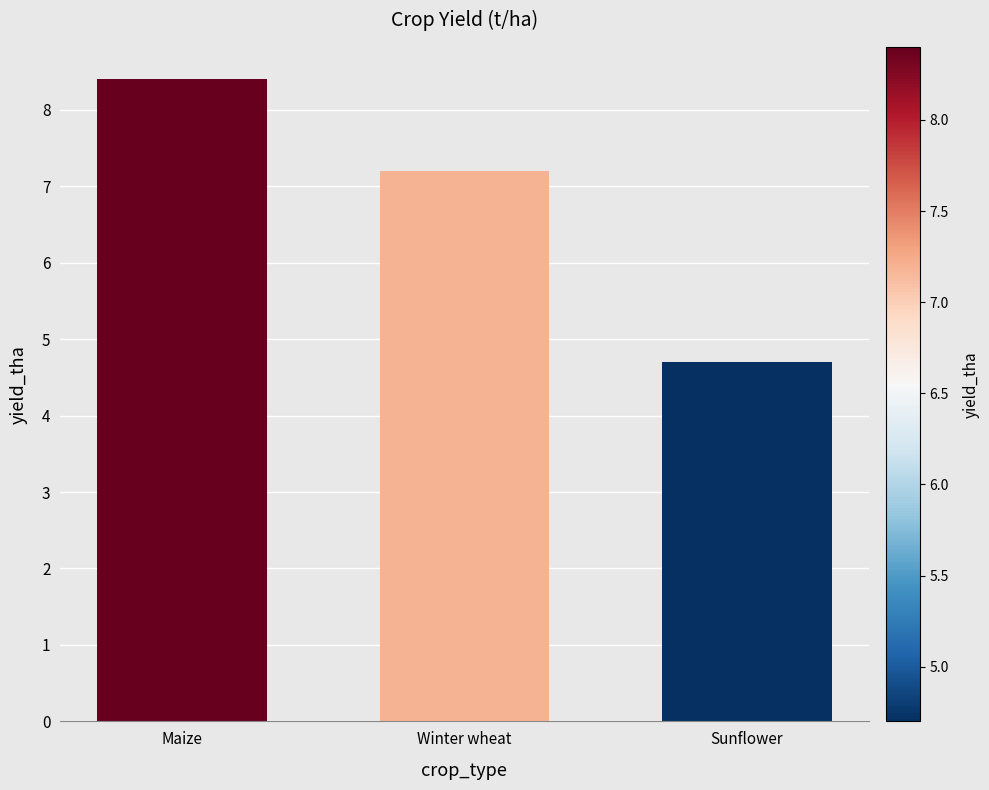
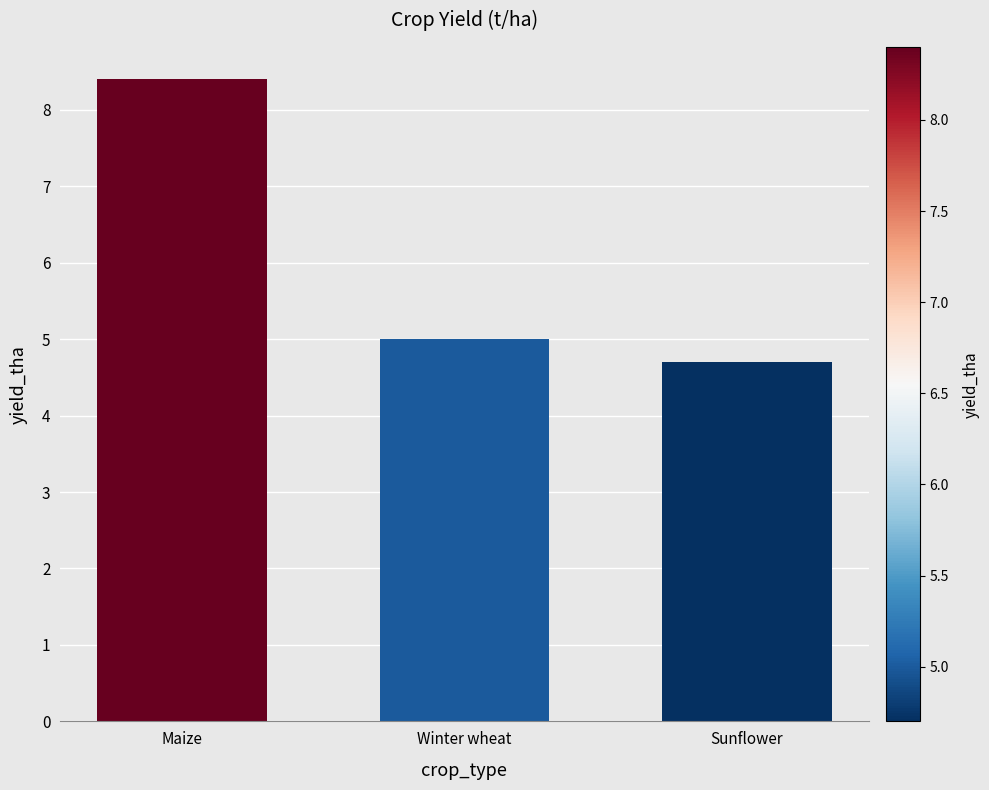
  {
    "Maize": 8.4,
-   "Winter wheat": 7.2,
+   "Winter wheat": 5.0,
    "Sunflower": 4.7
  }
